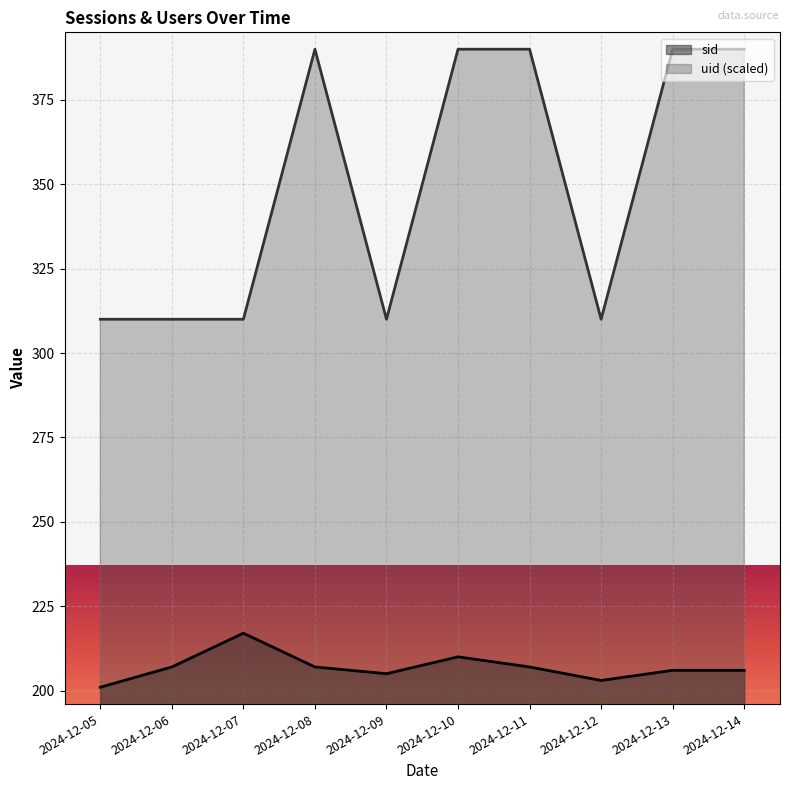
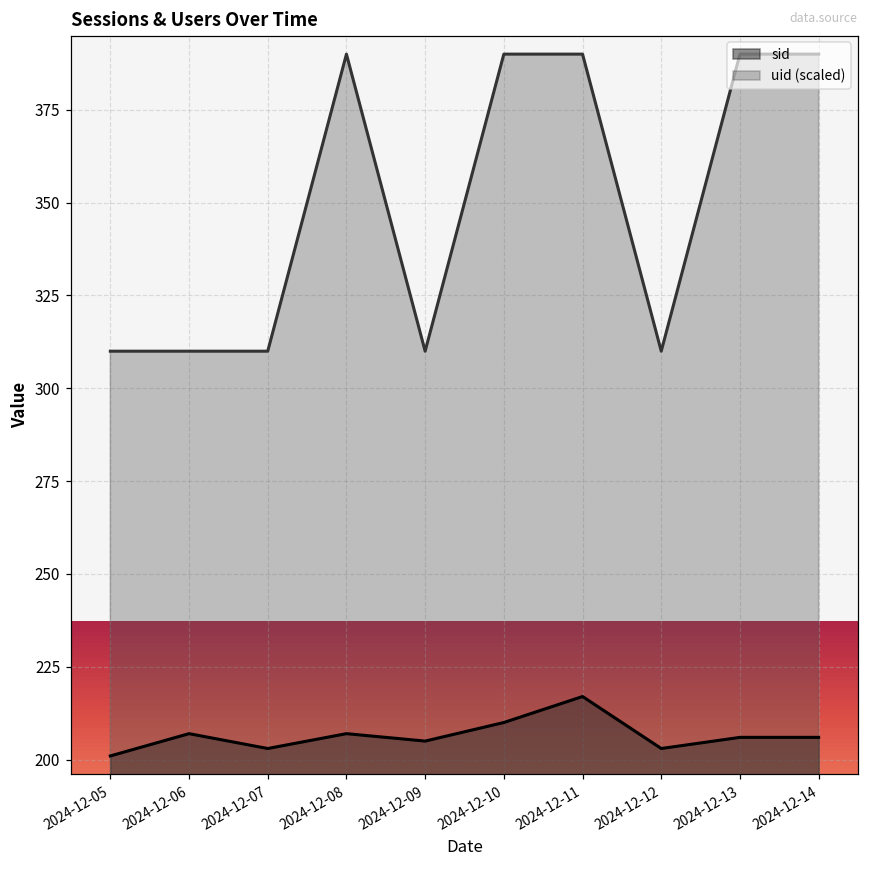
  {
    "sid": {
      "2024-12-05": 201,
      "2024-12-06": 207,
-     "2024-12-07": 217,
+     "2024-12-07": 203,
      "2024-12-08": 207,
      "2024-12-09": 205,
      "2024-12-10": 210,
-     "2024-12-11": 207,
+     "2024-12-11": 217,
      "2024-12-12": 203,
      "2024-12-13": 206,
      "2024-12-14": 206
    },
    "uid (scaled)": {
      "2024-12-05": 310,
      "2024-12-06": 310,
      "2024-12-07": 310,
      "2024-12-08": 390,
      "2024-12-09": 310,
      "2024-12-10": 390,
      "2024-12-11": 390,
      "2024-12-12": 310
    }
  }
